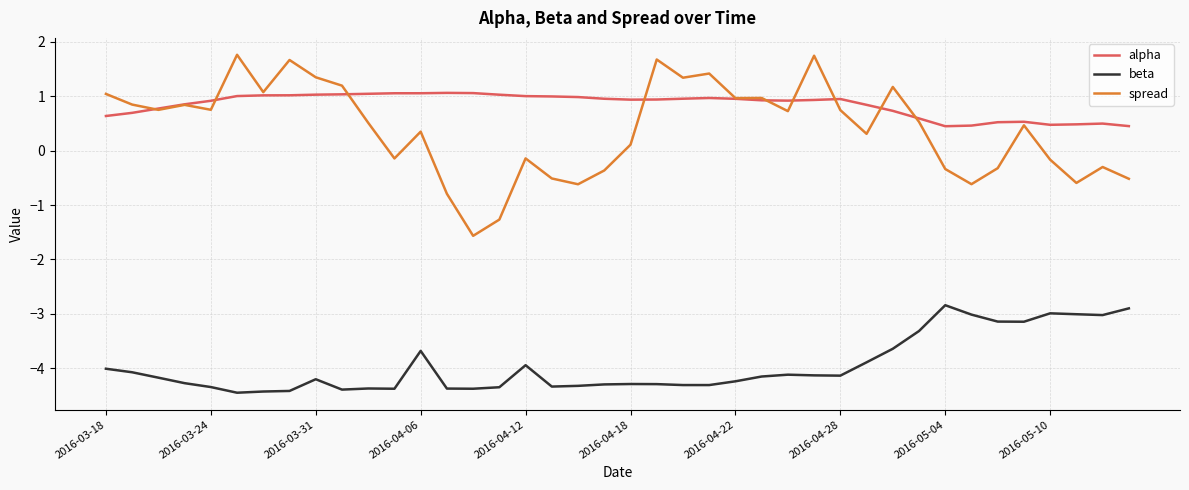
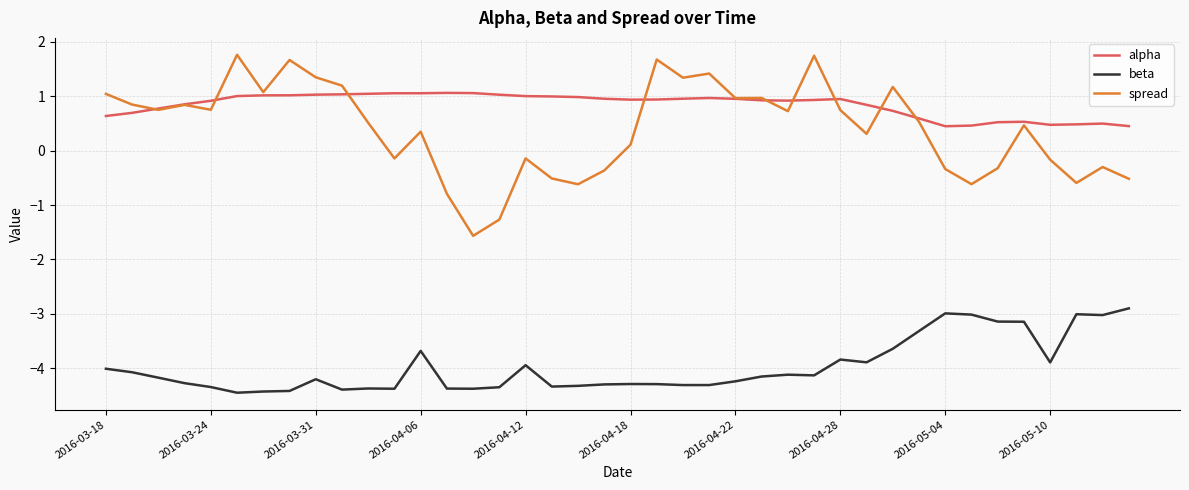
  {
    "beta": {
      "2016-03-18": -4.0,
      "2016-03-24": -4.3,
      "2016-03-31": -4.2,
      "2016-04-06": -3.7,
      "2016-04-12": -3.9,
      "2016-04-18": -4.3,
      "2016-04-22": -4.2,
-     "2016-04-28": -4.1,
-     "2016-05-04": -2.8,
-     "2016-05-10": -3.0
+     "2016-04-28": -3.8,
+     "2016-05-04": -3.0,
+     "2016-05-10": -3.9
    }
  }
